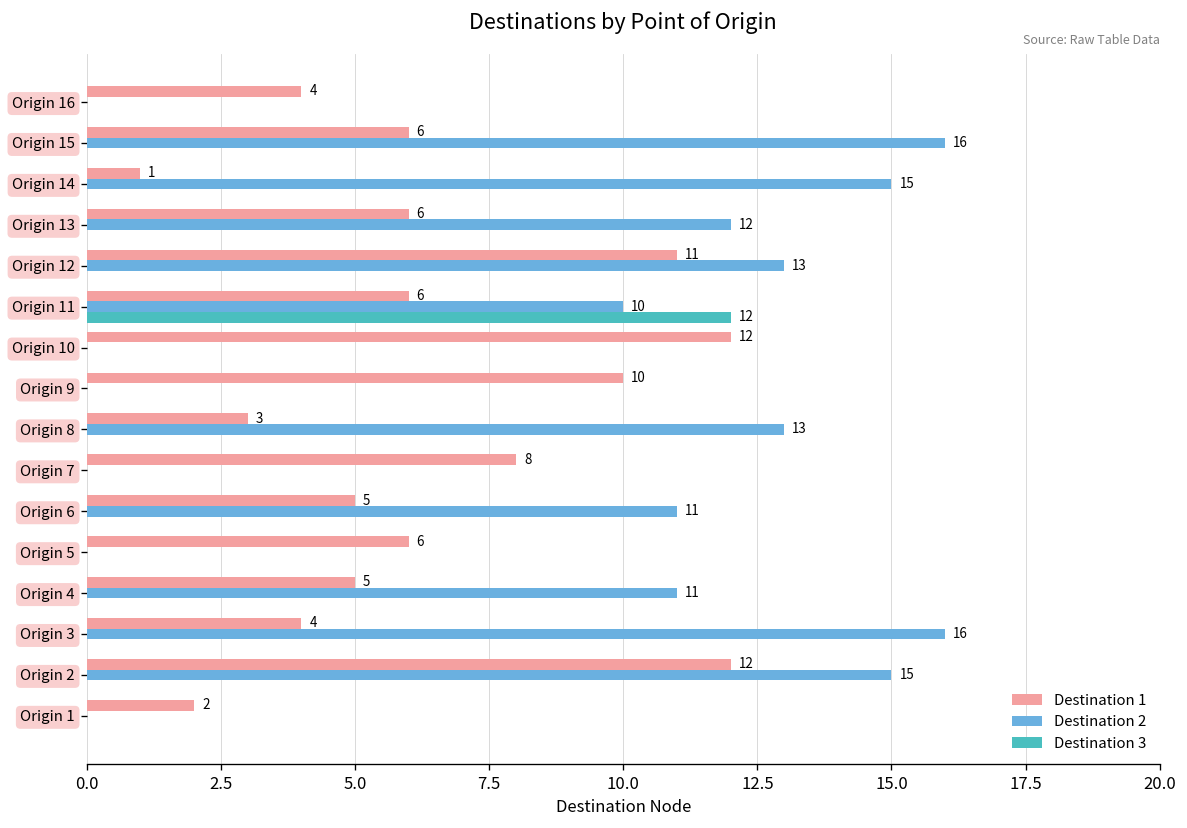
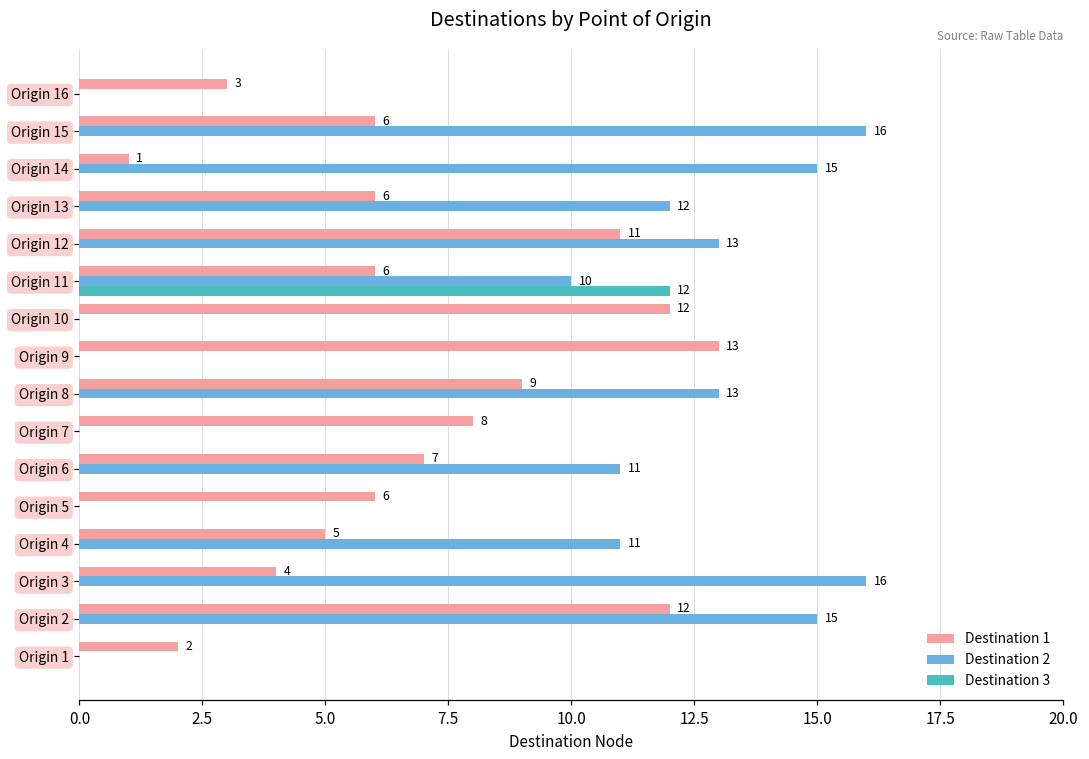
  {
    "Destination 1": {
-     "Origin 16": 4,
+     "Origin 16": 3,
      "Origin 15": 6,
      "Origin 14": 1,
      "Origin 13": 6,
      "Origin 12": 11,
      "Origin 11": 6,
      "Origin 10": 12,
-     "Origin 9": 10,
-     "Origin 8": 3,
+     "Origin 9": 13,
+     "Origin 8": 9,
      "Origin 7": 8,
-     "Origin 6": 5,
+     "Origin 6": 7,
      "Origin 5": 6,
      "Origin 4": 5,
      "Origin 3": 4,
      "Origin 2": 12,
      "Origin 1": 2
    }
  }
